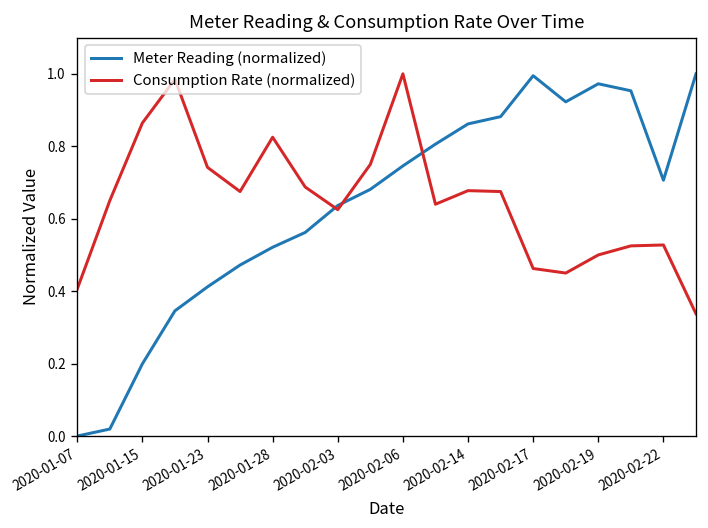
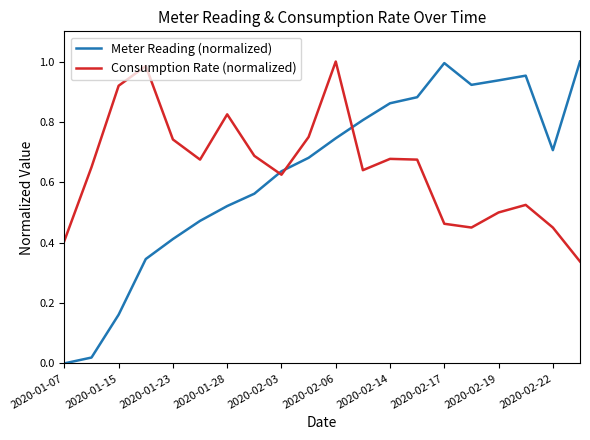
  {
    "Meter Reading (normalized)": {
      "2020-01-07": 0.00,
-     "2020-01-15": 0.20,
+     "2020-01-15": 0.16,
      "2020-01-23": 0.41,
      "2020-01-28": 0.52,
      "2020-02-03": 0.64,
      "2020-02-06": 0.75,
      "2020-02-14": 0.86,
      "2020-02-17": 0.99,
-     "2020-02-19": 0.97,
+     "2020-02-19": 0.94,
      "2020-02-22": 0.71
    },
    "Consumption Rate (normalized)": {
      "2020-01-07": 0.41,
-     "2020-01-15": 0.86,
+     "2020-01-15": 0.92,
      "2020-01-23": 0.74,
      "2020-01-28": 0.83,
      "2020-02-03": 0.63,
      "2020-02-06": 1.00,
      "2020-02-14": 0.68,
      "2020-02-17": 0.46,
      "2020-02-19": 0.50,
-     "2020-02-22": 0.53
+     "2020-02-22": 0.45
    }
  }
